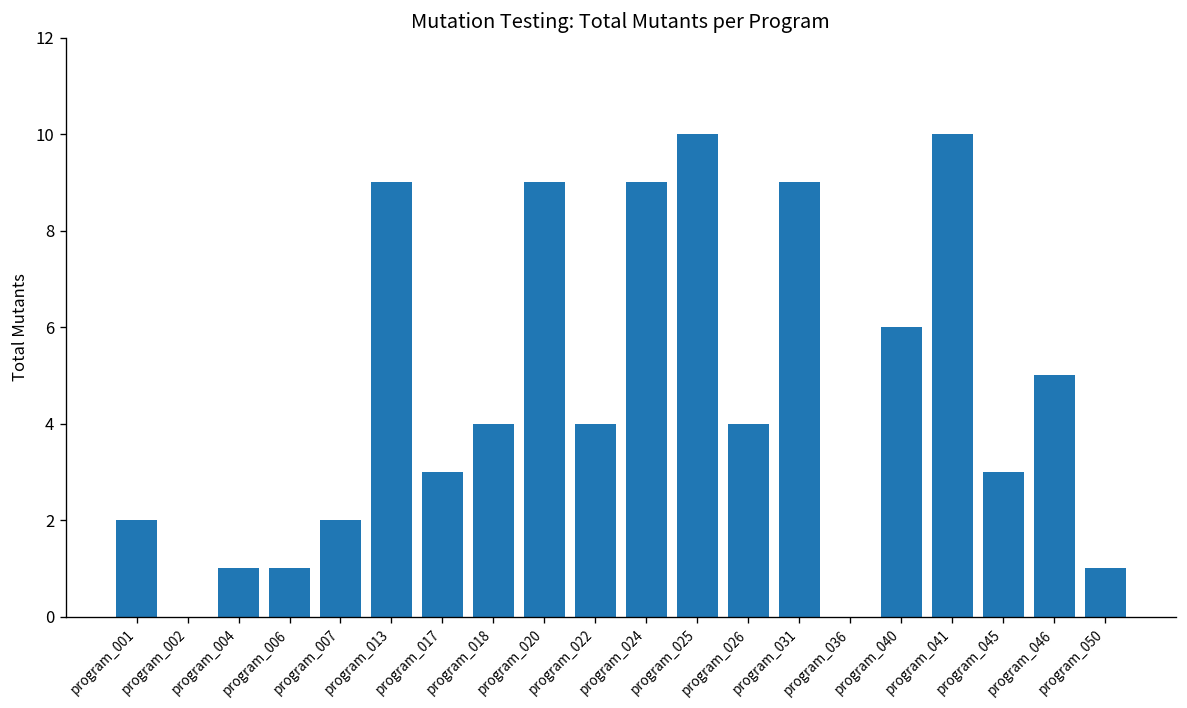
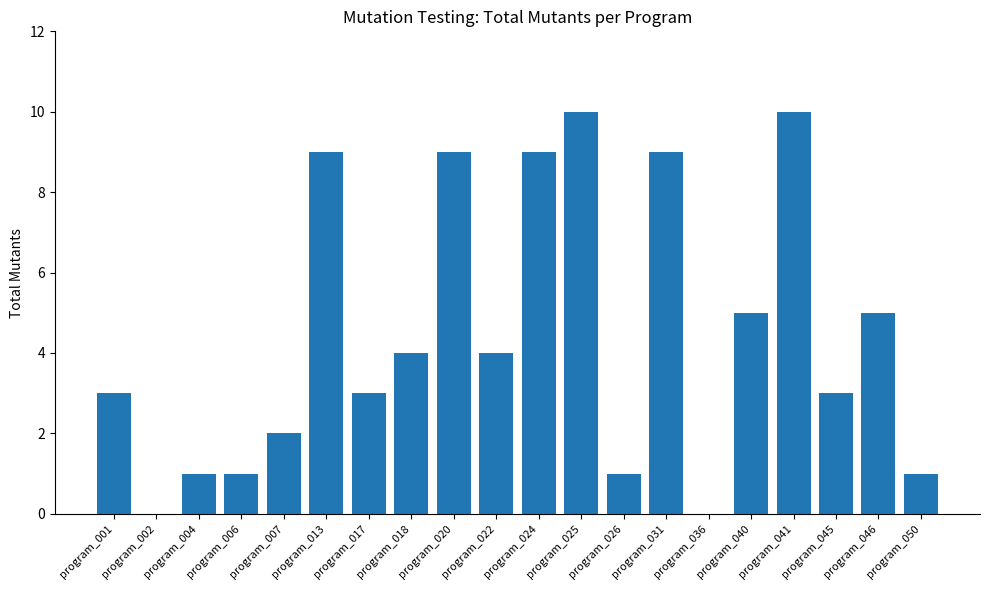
  {
-   "program_001": 2,
+   "program_001": 3,
    "program_002": 0,
    "program_004": 1,
    "program_006": 1,
    "program_007": 2,
    "program_013": 9,
    "program_017": 3,
    "program_018": 4,
    "program_020": 9,
    "program_022": 4,
    "program_024": 9,
    "program_025": 10,
-   "program_026": 4,
+   "program_026": 1,
    "program_031": 9,
    "program_036": 0,
-   "program_040": 6,
+   "program_040": 5,
    "program_041": 10,
    "program_045": 3,
    "program_046": 5,
    "program_050": 1
  }
